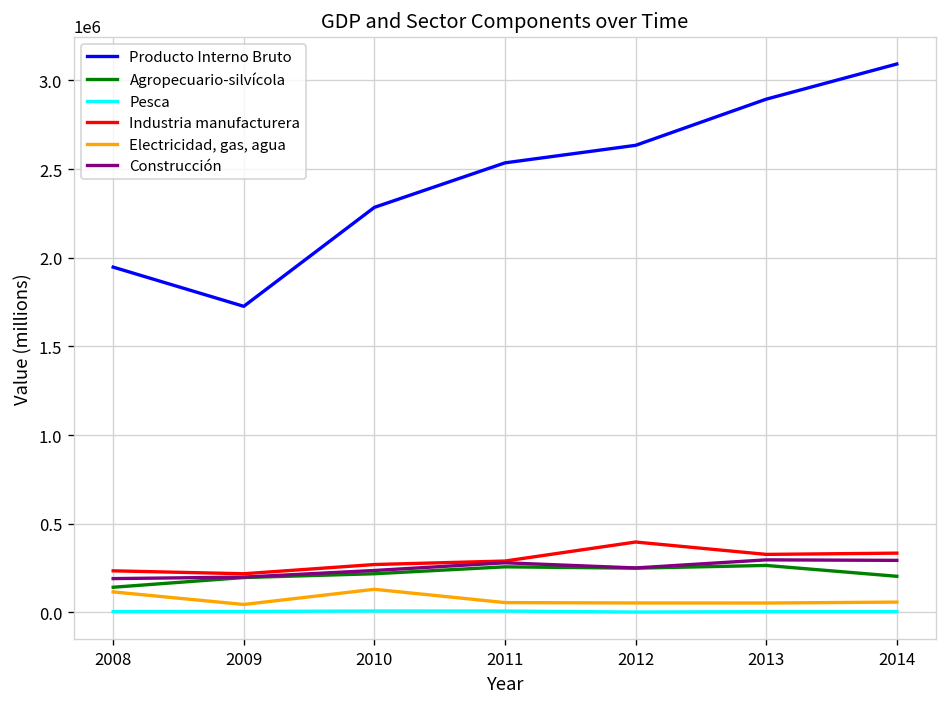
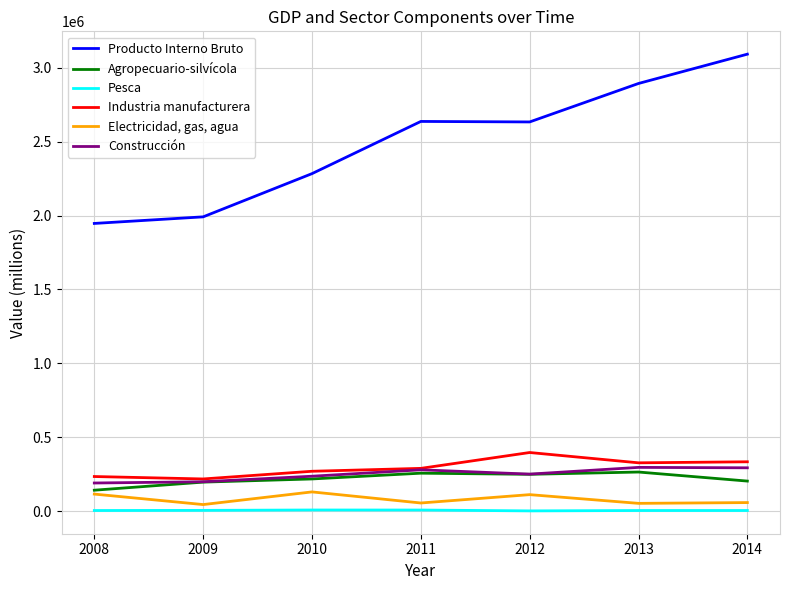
  {
    "Producto Interno Bruto": {
      "2008": 1950000,
-     "2009": 1730000,
+     "2009": 1990000,
      "2010": 2280000,
-     "2011": 2540000,
+     "2011": 2640000,
      "2012": 2630000,
      "2013": 2890000,
      "2014": 3090000
    },
    "Agropecuario-silvícola": {
      "2008": 140000,
      "2010": 220000,
      "2011": 260000,
      "2013": 260000,
      "2014": 200000
    },
    "Pesca": {
      "2008": 0,
      "2009": 10000,
      "2010": 10000,
      "2011": 10000,
      "2012": 0,
      "2013": 0,
      "2014": 0
    },
    "Industria manufacturera": {
      "2008": 230000,
      "2009": 220000,
      "2010": 270000,
      "2012": 400000,
      "2013": 330000,
      "2014": 330000
    },
    "Electricidad, gas, agua": {
      "2008": 120000,
      "2009": 40000,
      "2010": 130000,
      "2011": 60000,
-     "2012": 50000,
+     "2012": 110000,
      "2013": 50000,
      "2014": 60000
    },
    "Construcción": {
      "2008": 190000,
      "2010": 240000,
      "2013": 300000,
      "2014": 290000
    }
  }
